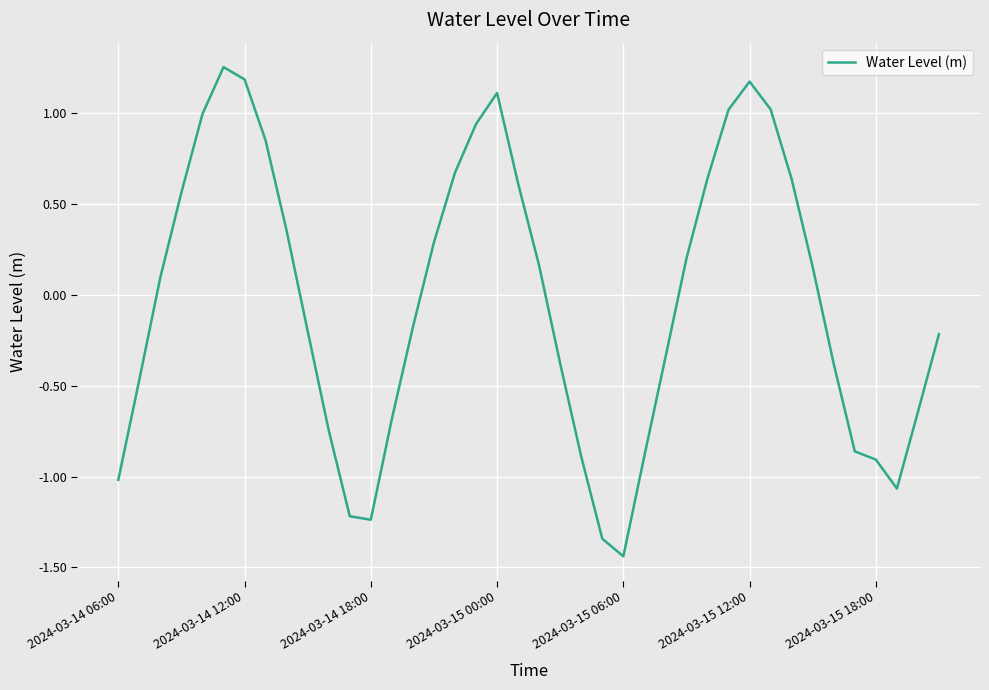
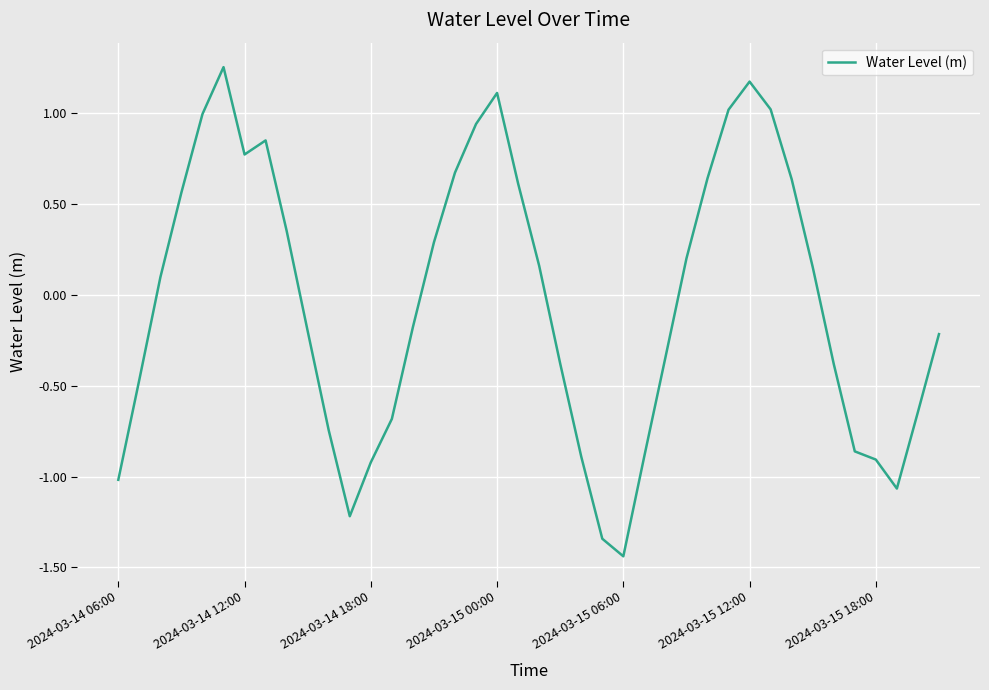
  {
    "2024-03-14 06:00": -1.02,
-   "2024-03-14 12:00": 1.19,
-   "2024-03-14 18:00": -1.24,
+   "2024-03-14 12:00": 0.77,
+   "2024-03-14 18:00": -0.92,
    "2024-03-15 00:00": 1.11,
    "2024-03-15 06:00": -1.44,
    "2024-03-15 12:00": 1.18,
    "2024-03-15 18:00": -0.91
  }
